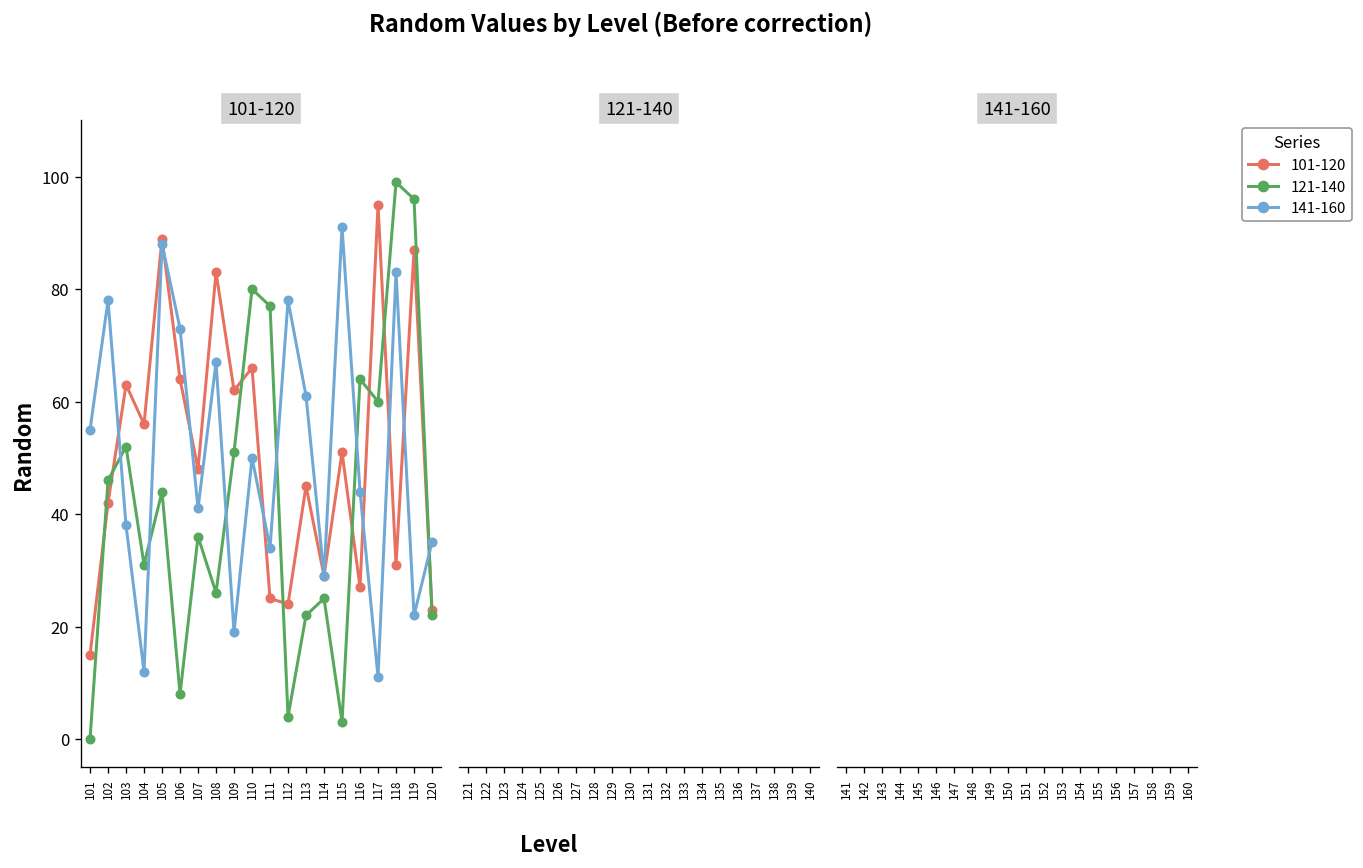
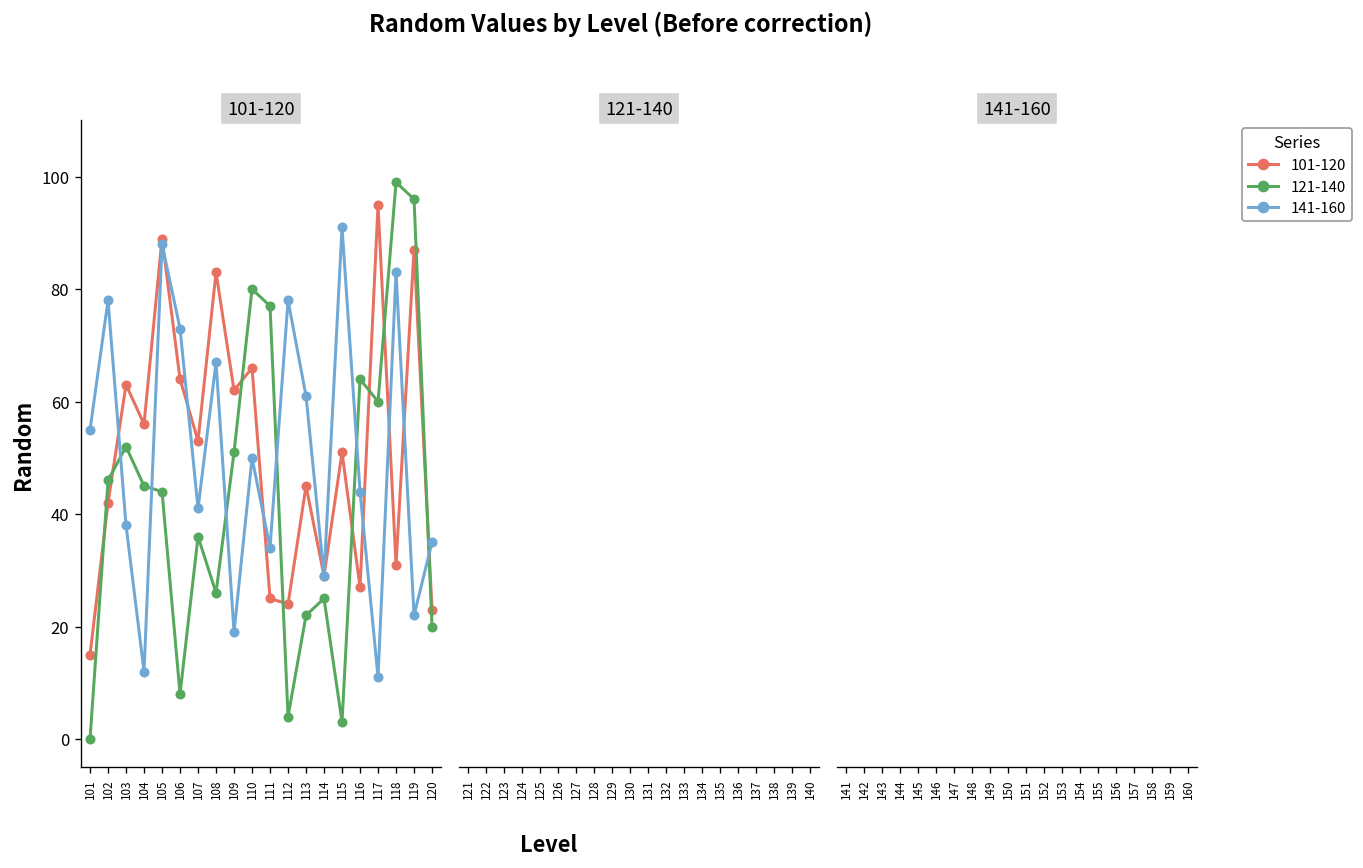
  {
    "101-120": {
      "101": 15,
      "102": 42,
      "103": 63,
      "104": 56,
      "105": 89,
      "106": 64,
-     "107": 48,
+     "107": 53,
      "108": 83,
      "109": 62,
      "110": 66,
      "111": 25,
      "112": 24,
      "113": 45,
      "115": 51,
      "116": 27,
      "117": 95,
      "118": 31,
      "119": 87,
      "120": 23
    },
    "121-140": {
      "101": 0,
      "102": 46,
      "103": 52,
-     "104": 31,
+     "104": 45,
      "105": 44,
      "106": 8,
      "107": 36,
      "108": 26,
      "109": 51,
      "110": 80,
      "111": 77,
      "112": 4,
      "113": 22,
      "114": 25,
      "115": 3,
      "116": 64,
      "117": 60,
      "118": 99,
      "119": 96,
-     "120": 22
+     "120": 20
    },
    "141-160": {
      "101": 55,
      "102": 78,
      "103": 38,
      "104": 12,
      "105": 88,
      "106": 73,
      "107": 41,
      "108": 67,
      "109": 19,
      "110": 50,
      "111": 34,
      "112": 78,
      "113": 61,
      "115": 91,
      "116": 44,
      "117": 11,
      "118": 83,
      "119": 22,
      "120": 35
    }
  }
